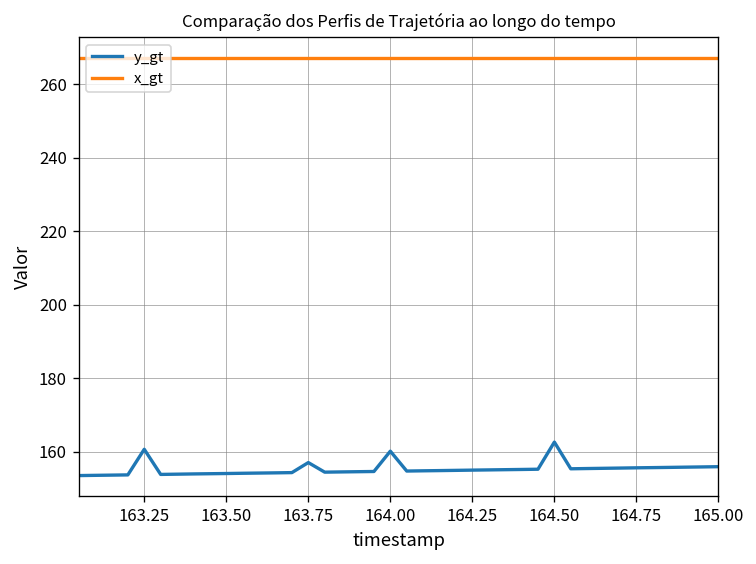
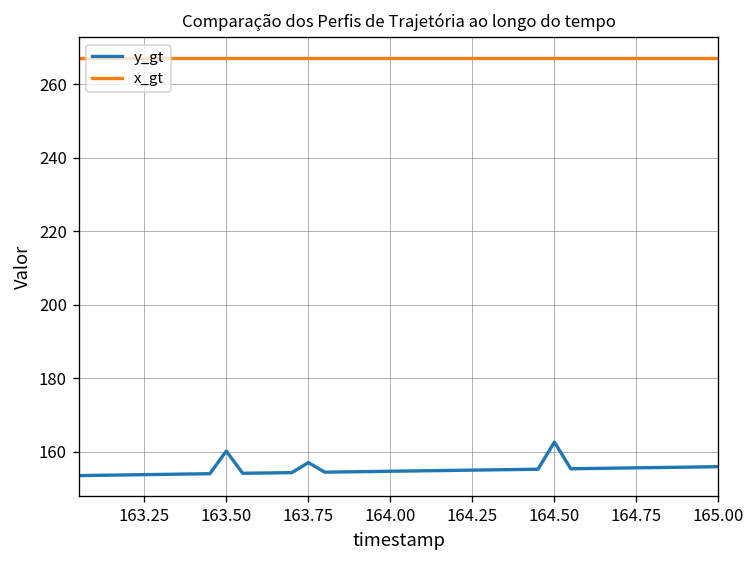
  {
    "y_gt": {
-     "163.25": 161,
-     "163.50": 154,
+     "163.25": 154,
+     "163.50": 160,
      "163.75": 157,
-     "164.00": 160,
+     "164.00": 155,
      "164.25": 155,
      "164.50": 163,
      "164.75": 156,
      "165.00": 156
    },
    "x_gt": {
      "163.50": 267,
      "163.75": 267,
      "164.00": 267,
      "164.25": 267,
      "164.50": 267,
      "164.75": 267,
      "165.00": 267
    }
  }
